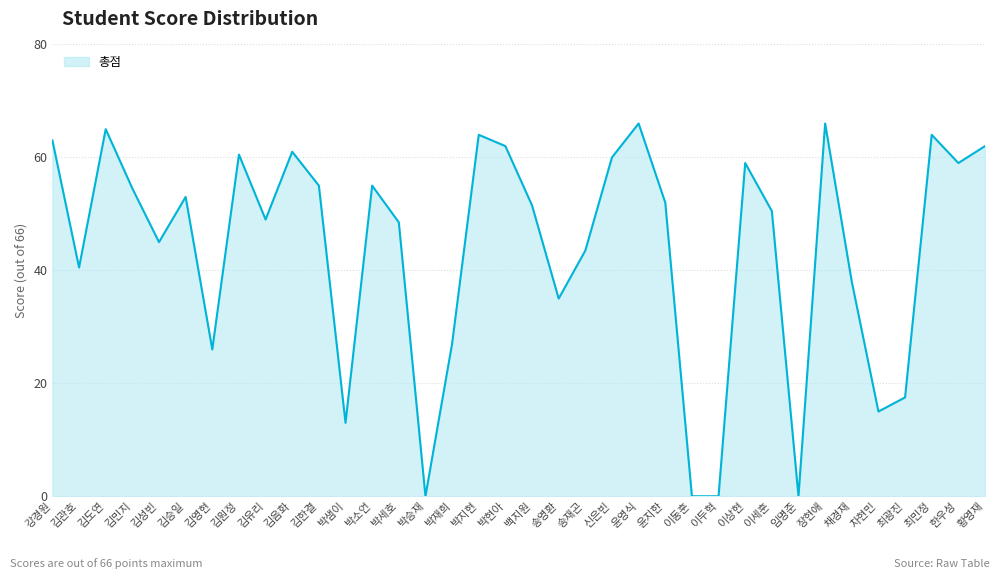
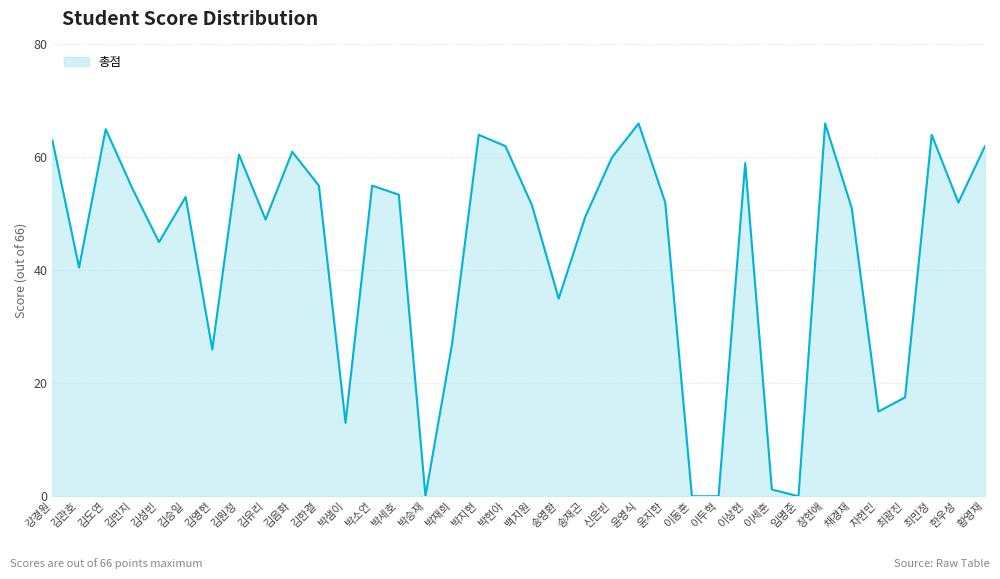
  {
    "강경원": 63,
    "김관호": 41,
    "김도연": 65,
    "김민지": 55,
    "김성빈": 45,
    "김승일": 53,
    "김영현": 26,
    "김원정": 61,
    "김유리": 49,
    "김음화": 61,
    "김한결": 55,
    "박샘이": 13,
    "박소언": 55,
-   "박세호": 49,
+   "박세호": 53,
    "박승재": 0,
    "박재희": 27,
    "박지현": 64,
    "박현아": 62,
    "백지원": 52,
    "송영환": 35,
-   "송재곤": 44,
+   "송재곤": 50,
    "신은빈": 60,
    "윤영식": 66,
    "윤지한": 52,
    "이동훈": 0,
    "이두혁": 0,
    "이상현": 59,
-   "이세훈": 51,
+   "이세훈": 1,
    "임명준": 0,
    "장현애": 66,
-   "채경재": 38,
+   "채경재": 51,
    "차현민": 15,
    "최광진": 18,
    "최민정": 64,
-   "한우성": 59,
+   "한우성": 52,
    "황영재": 62
  }
